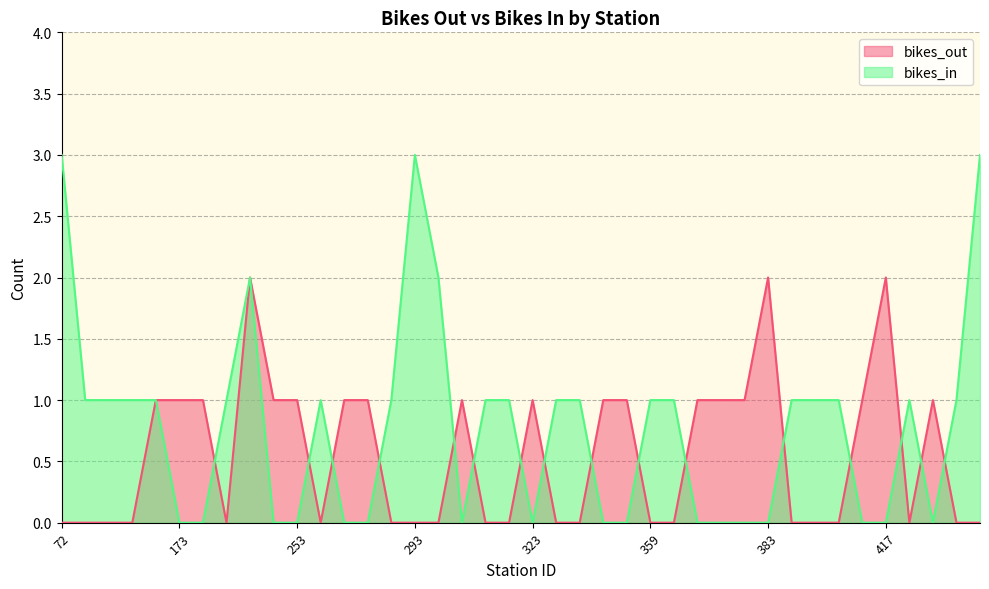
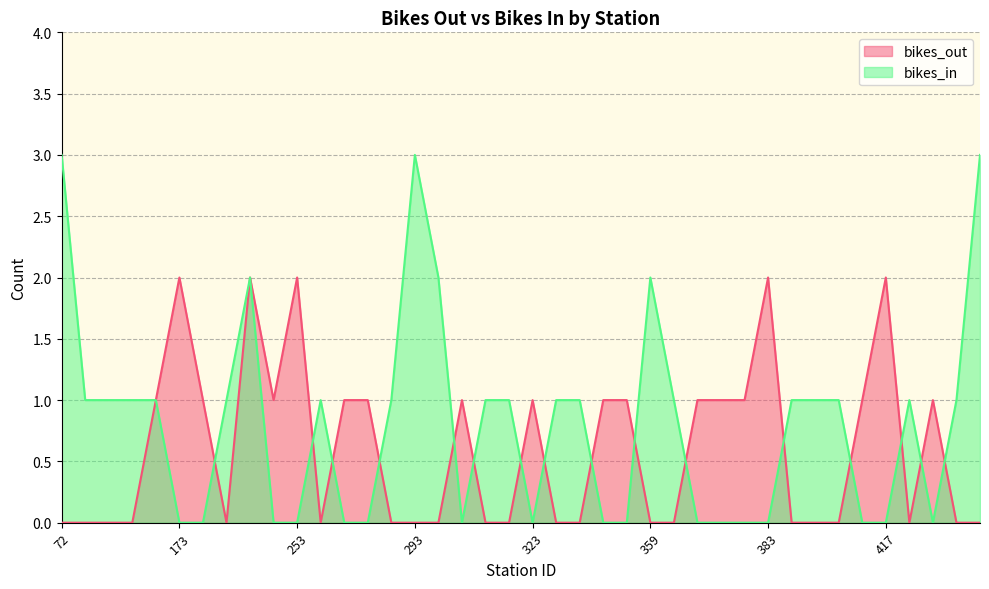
  {
    "bikes_out": {
      "72": 0,
-     "173": 1,
-     "253": 1,
+     "173": 2,
+     "253": 2,
      "293": 0,
      "323": 1,
      "359": 0,
      "383": 2,
      "417": 2
    },
    "bikes_in": {
      "72": 3,
      "173": 0,
      "253": 0,
      "293": 3,
      "323": 0,
-     "359": 1,
+     "359": 2,
      "383": 0,
      "417": 0
    }
  }
